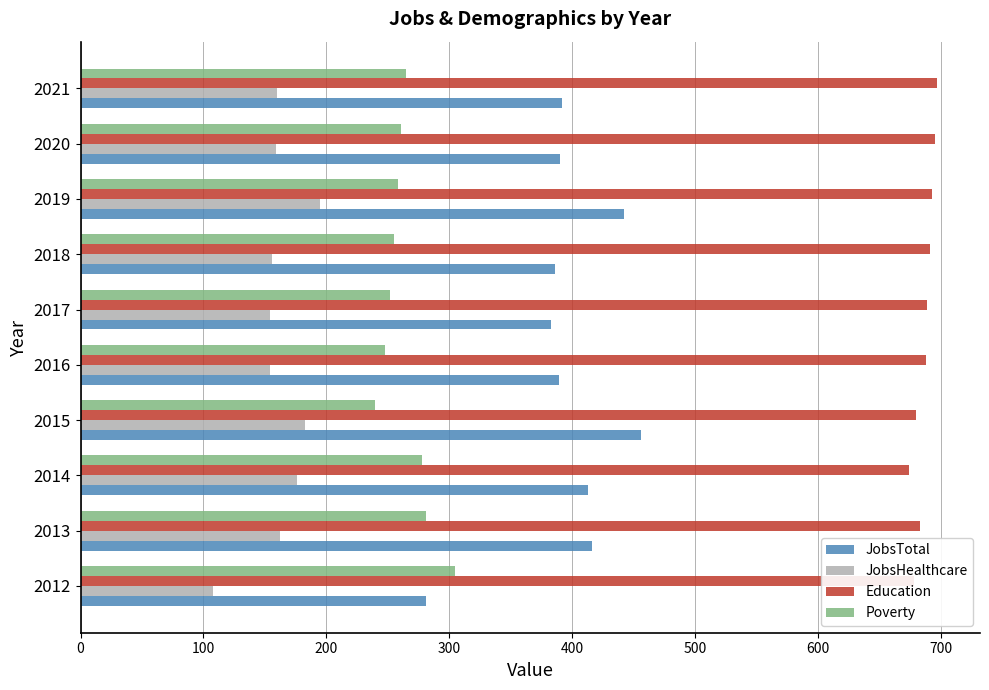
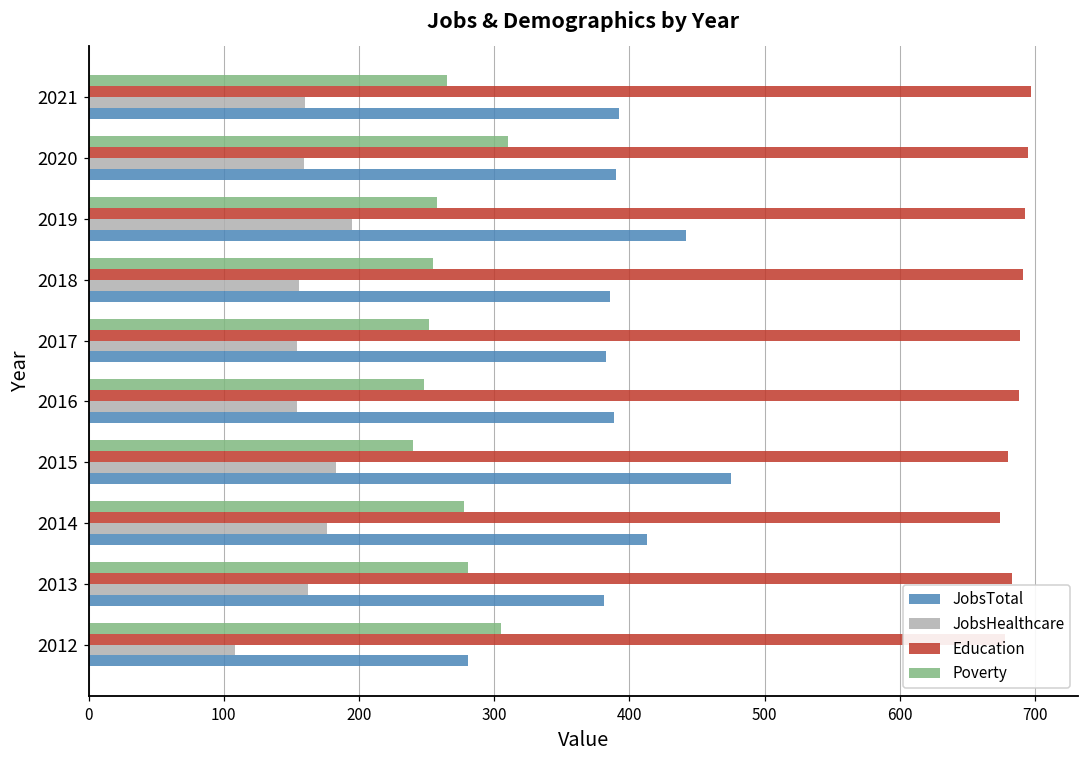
  {
    "JobsTotal": {
      "2021": 392,
      "2020": 390,
      "2019": 442,
      "2018": 386,
      "2017": 383,
      "2016": 389,
-     "2015": 456,
+     "2015": 475,
      "2014": 413,
-     "2013": 416,
+     "2013": 381,
      "2012": 281
    },
    "JobsHealthcare": {
      "2021": 160,
      "2020": 159,
      "2019": 195,
      "2018": 156,
      "2017": 154,
      "2016": 154,
      "2015": 183,
      "2014": 176,
      "2013": 162,
      "2012": 108
    },
    "Education": {
      "2021": 697,
      "2020": 695,
      "2019": 693,
      "2018": 691,
      "2017": 689,
      "2016": 688,
      "2015": 680,
      "2014": 674,
      "2013": 683
    },
    "Poverty": {
      "2021": 265,
-     "2020": 261,
+     "2020": 310,
      "2019": 258,
      "2018": 255,
      "2017": 252,
      "2016": 248,
      "2015": 240,
      "2014": 278,
      "2013": 281,
      "2012": 305
    }
  }
